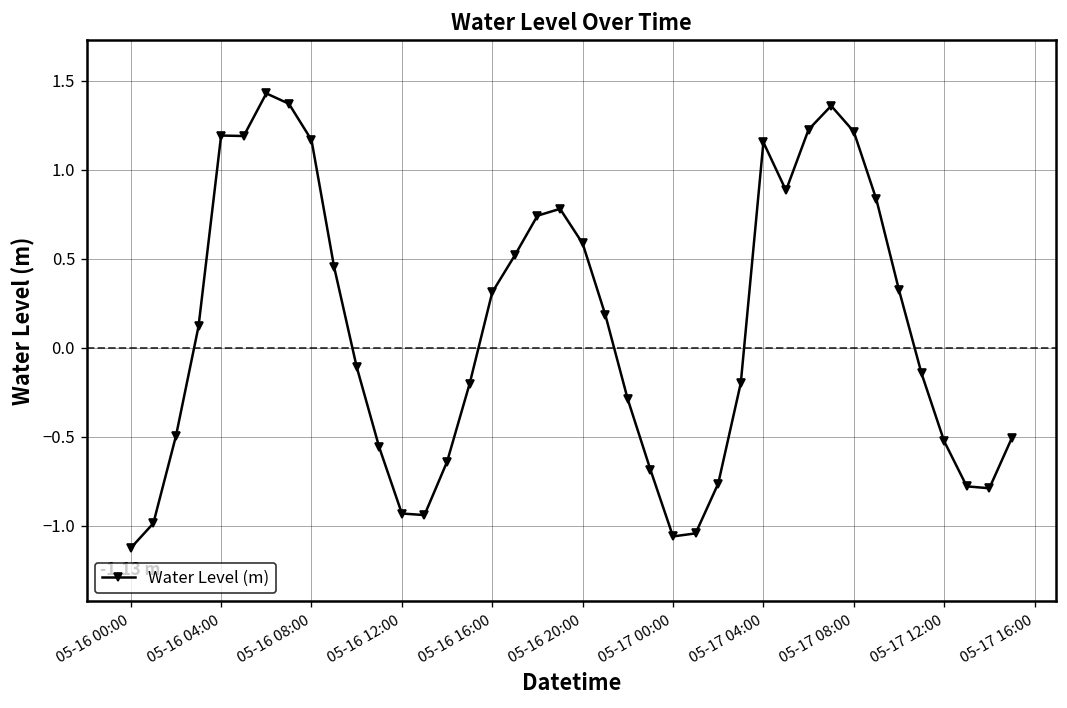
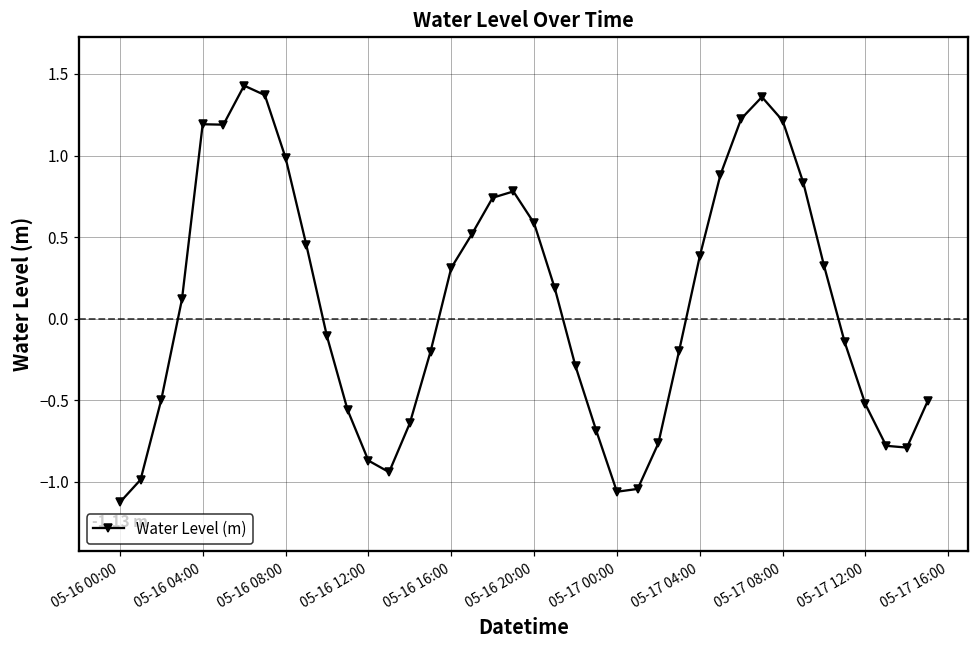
  {
    "05-16 04:00": 1.19,
-   "05-16 08:00": 1.17,
-   "05-16 12:00": -0.93,
+   "05-16 08:00": 0.99,
+   "05-16 12:00": -0.87,
    "05-16 16:00": 0.31,
    "05-16 20:00": 0.59,
    "05-17 00:00": -1.06,
-   "05-17 04:00": 1.15,
+   "05-17 04:00": 0.38,
    "05-17 08:00": 1.21,
    "05-17 12:00": -0.53
  }
